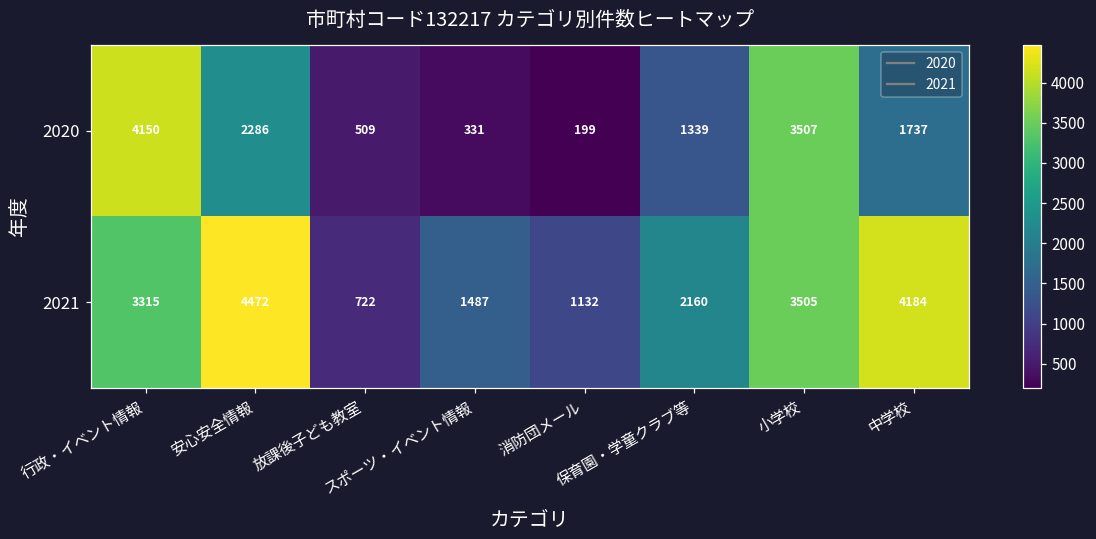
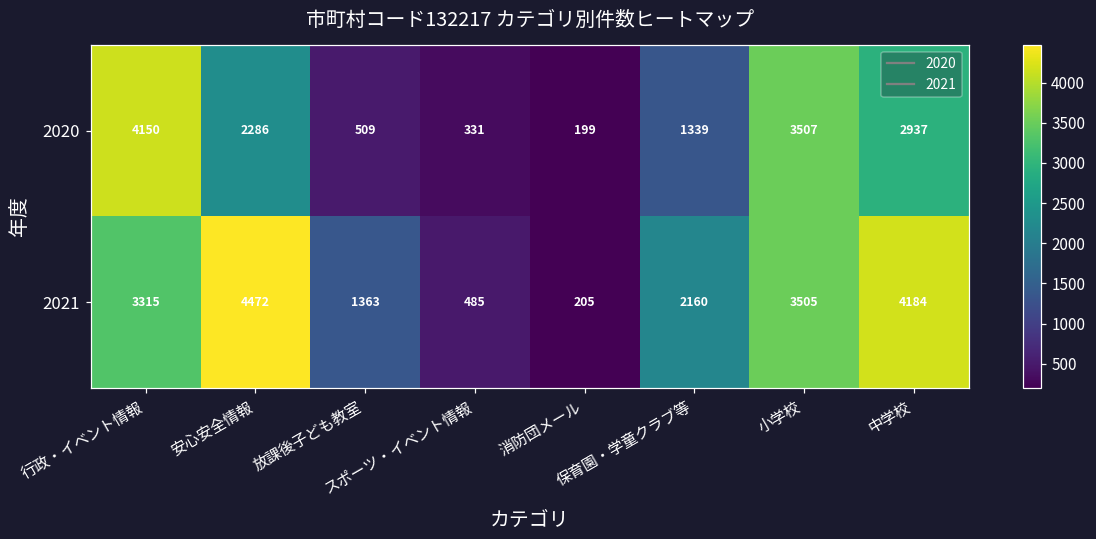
  {
    "2020": {
      "行政・イベント情報": 4150,
      "安心安全情報": 2286,
      "放課後子ども教室": 509,
      "スポーツ・イベント情報": 331,
      "消防団メール": 199,
      "保育園・学童クラブ等": 1339,
      "小学校": 3507,
-     "中学校": 1737
+     "中学校": 2937
    },
    "2021": {
      "行政・イベント情報": 3315,
      "安心安全情報": 4472,
-     "放課後子ども教室": 722,
-     "スポーツ・イベント情報": 1487,
-     "消防団メール": 1132,
+     "放課後子ども教室": 1363,
+     "スポーツ・イベント情報": 485,
+     "消防団メール": 205,
      "保育園・学童クラブ等": 2160,
      "小学校": 3505,
      "中学校": 4184
    }
  }
